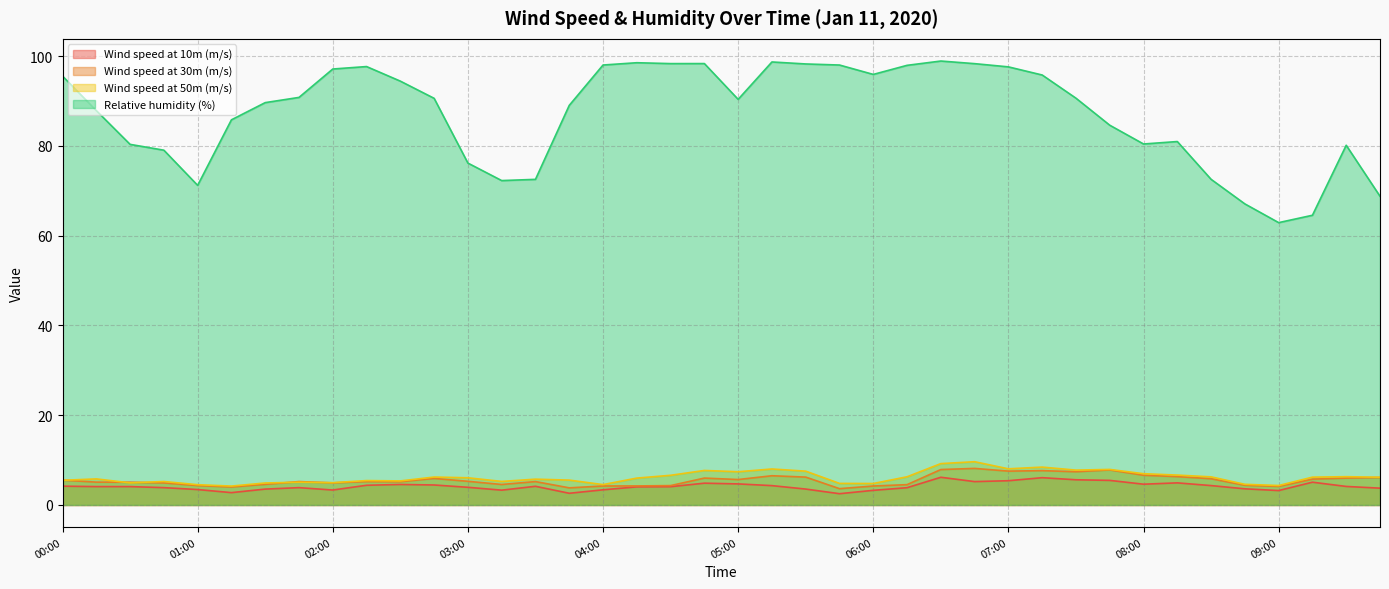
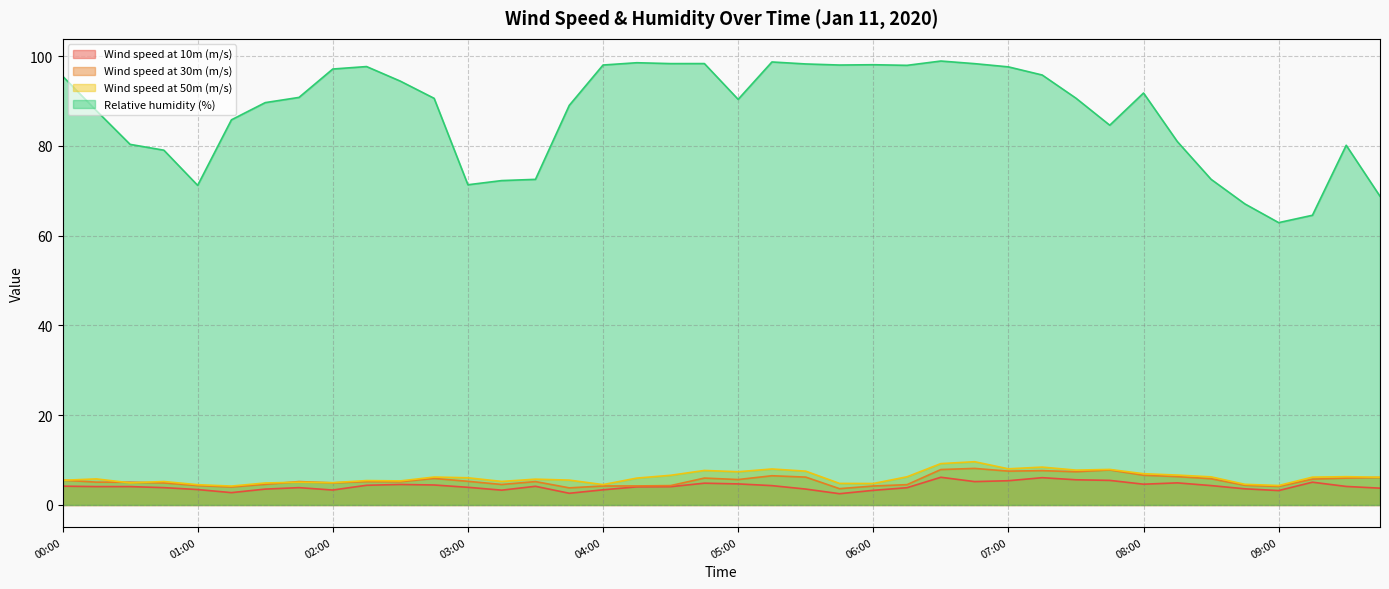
  {
    "Relative humidity (%)": {
      "00:00": 96,
      "01:00": 71,
      "02:00": 97,
-     "03:00": 76,
+     "03:00": 71,
      "04:00": 98,
      "05:00": 90,
-     "06:00": 96,
+     "06:00": 98,
      "07:00": 98,
-     "08:00": 80,
+     "08:00": 92,
      "09:00": 63
    }
  }
